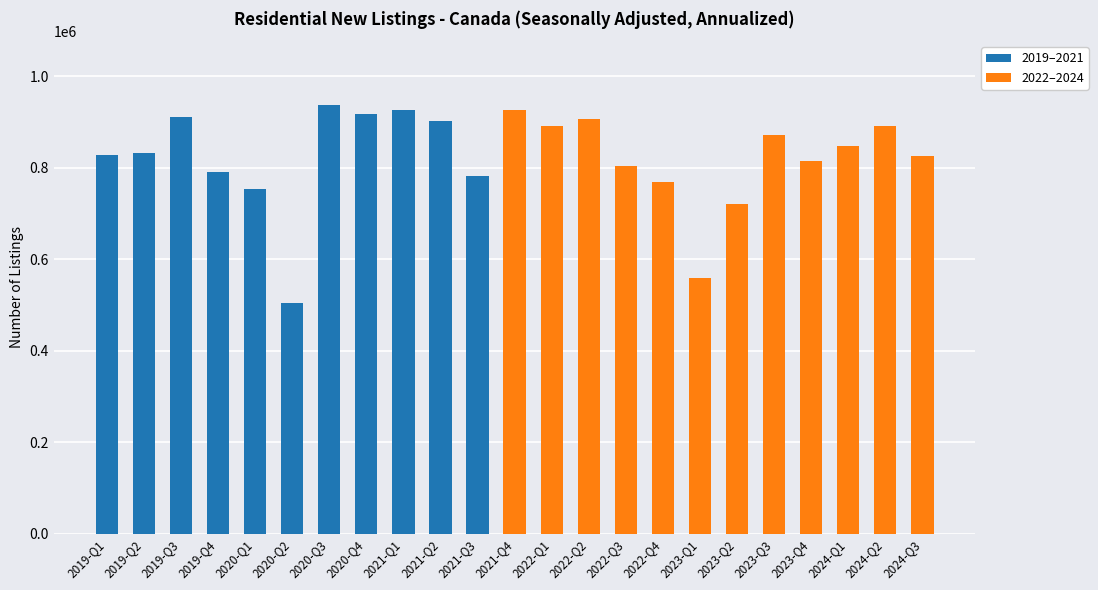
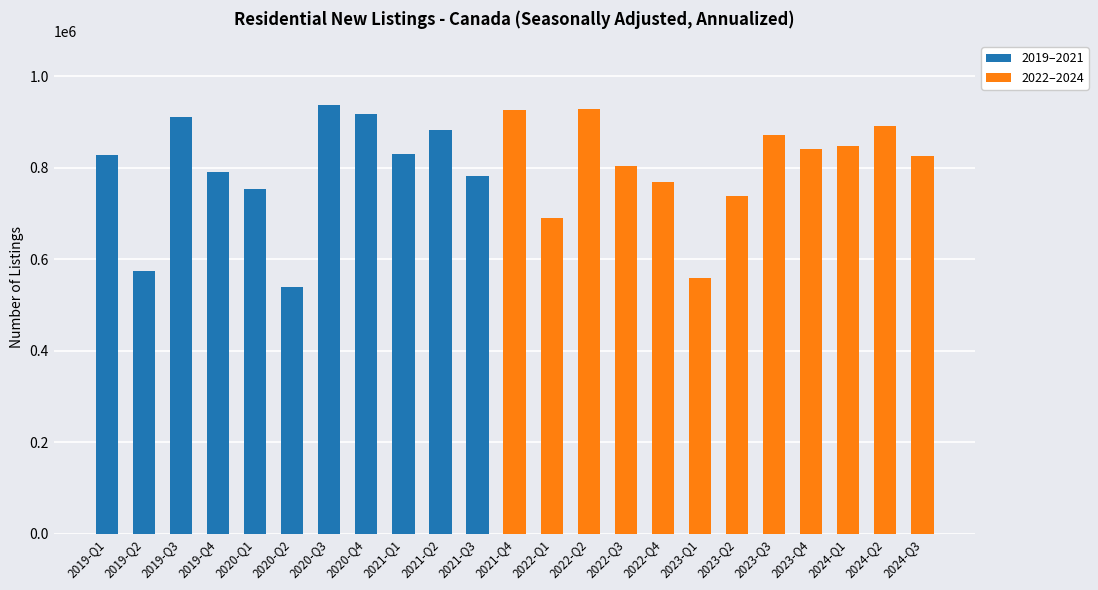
  {
    "2019-Q1": 830000,
-   "2019-Q2": 830000,
+   "2019-Q2": 570000,
    "2019-Q3": 910000,
    "2019-Q4": 790000,
    "2020-Q1": 750000,
-   "2020-Q2": 500000,
+   "2020-Q2": 540000,
    "2020-Q3": 940000,
    "2020-Q4": 920000,
-   "2021-Q1": 920000,
-   "2021-Q2": 900000,
+   "2021-Q1": 830000,
+   "2021-Q2": 880000,
    "2021-Q3": 780000,
    "2021-Q4": 930000,
-   "2022-Q1": 890000,
-   "2022-Q2": 910000,
+   "2022-Q1": 690000,
+   "2022-Q2": 930000,
    "2022-Q3": 800000,
    "2022-Q4": 770000,
    "2023-Q1": 560000,
-   "2023-Q2": 720000,
+   "2023-Q2": 740000,
    "2023-Q3": 870000,
-   "2023-Q4": 810000,
+   "2023-Q4": 840000,
    "2024-Q1": 850000,
    "2024-Q2": 890000,
    "2024-Q3": 820000
  }
